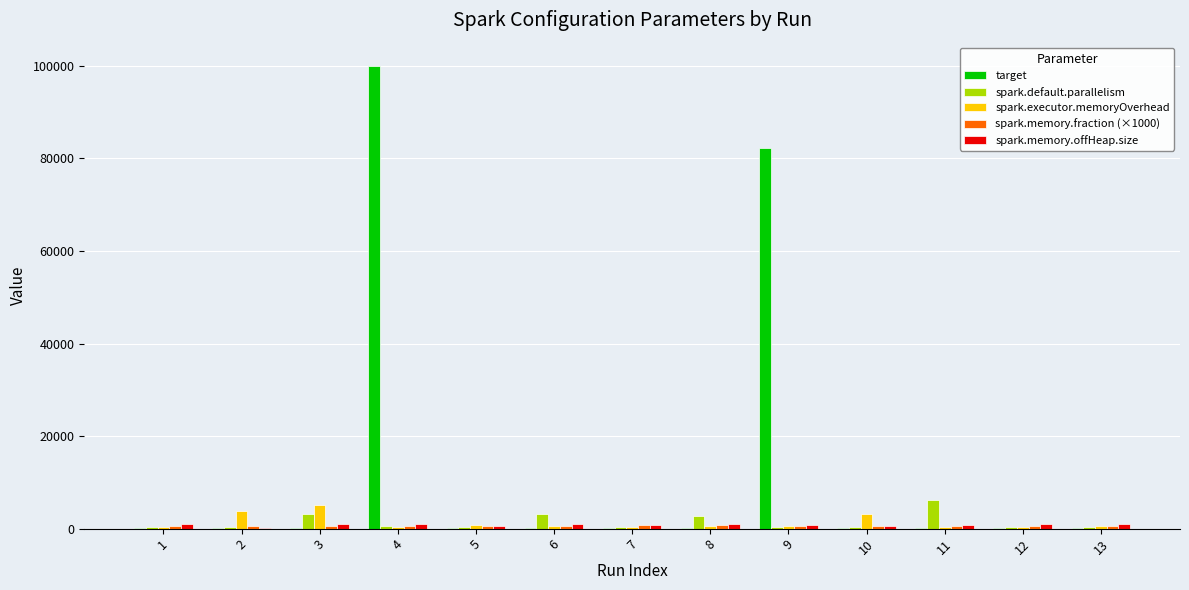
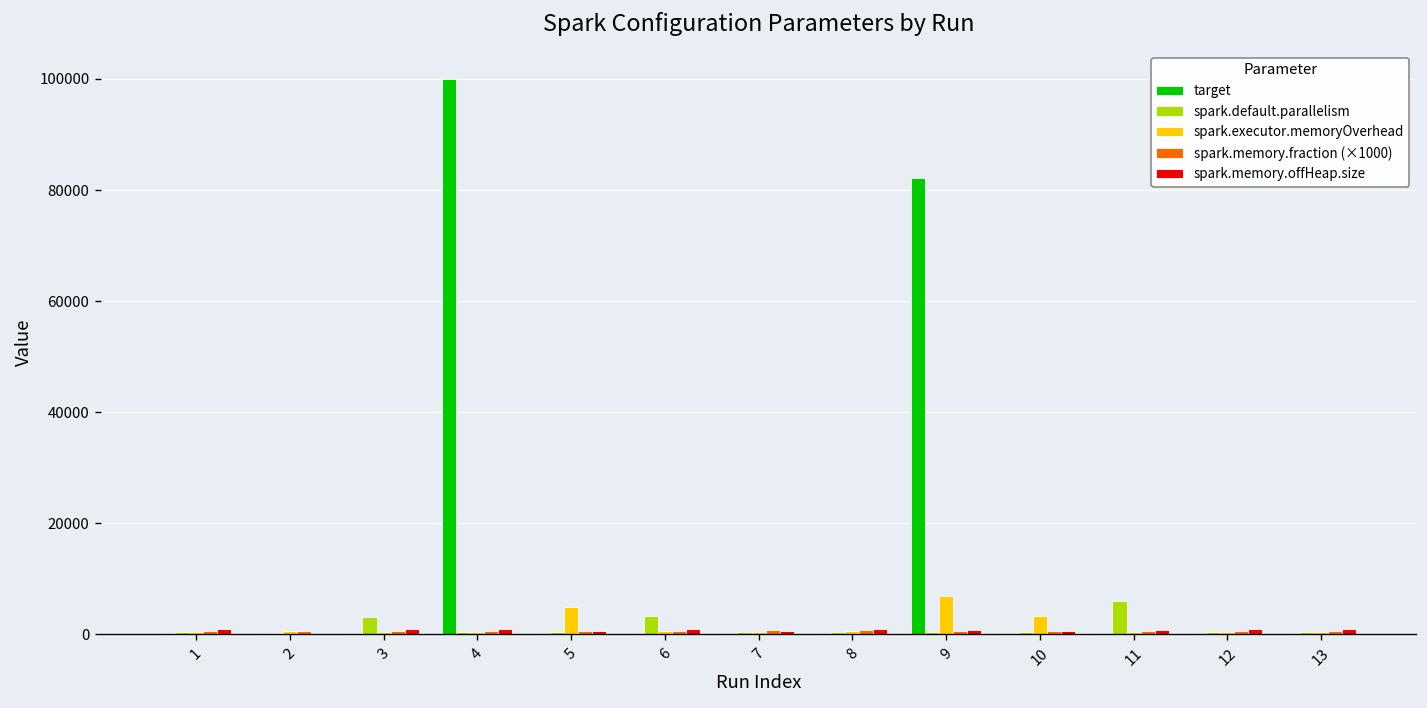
  {
    "target": {
      "4": 100000,
      "9": 82000
    },
    "spark.default.parallelism": {
      "3": 3000,
      "6": 3000,
-     "8": 3000,
+     "8": 0,
      "11": 6000
    },
    "spark.executor.memoryOverhead": {
-     "2": 4000,
-     "3": 5000,
-     "5": 1000,
+     "2": 1000,
+     "3": 0,
+     "5": 5000,
      "6": 1000,
      "8": 1000,
-     "9": 0,
+     "9": 7000,
      "10": 3000
    },
    "spark.memory.fraction (×1000)": {
      "1": 1000,
      "2": 1000,
      "3": 1000,
      "4": 1000,
      "5": 1000,
      "6": 1000,
      "7": 1000,
      "8": 1000,
      "9": 1000,
      "10": 1000,
      "11": 1000,
      "12": 1000,
      "13": 1000
    },
    "spark.memory.offHeap.size": {
      "1": 1000,
      "3": 1000,
      "4": 1000,
      "5": 1000,
      "6": 1000,
      "7": 1000,
      "8": 1000,
      "9": 1000,
      "10": 1000,
      "11": 1000,
      "12": 1000,
      "13": 1000
    }
  }
